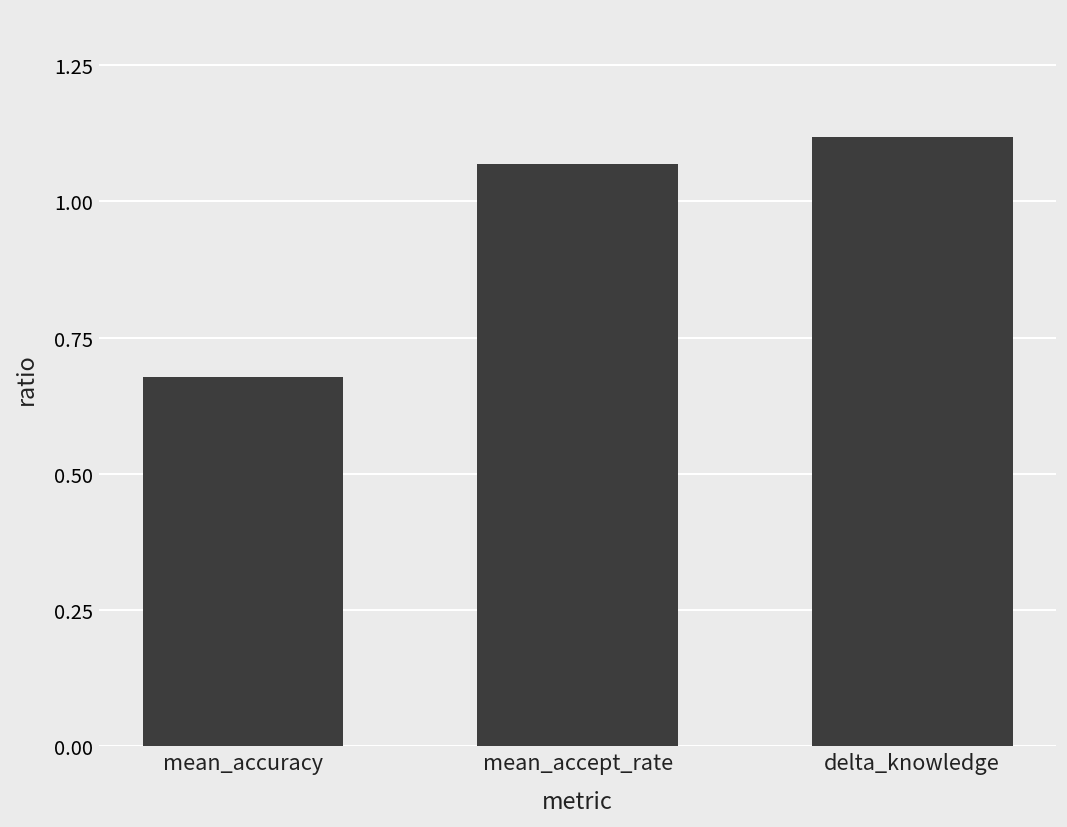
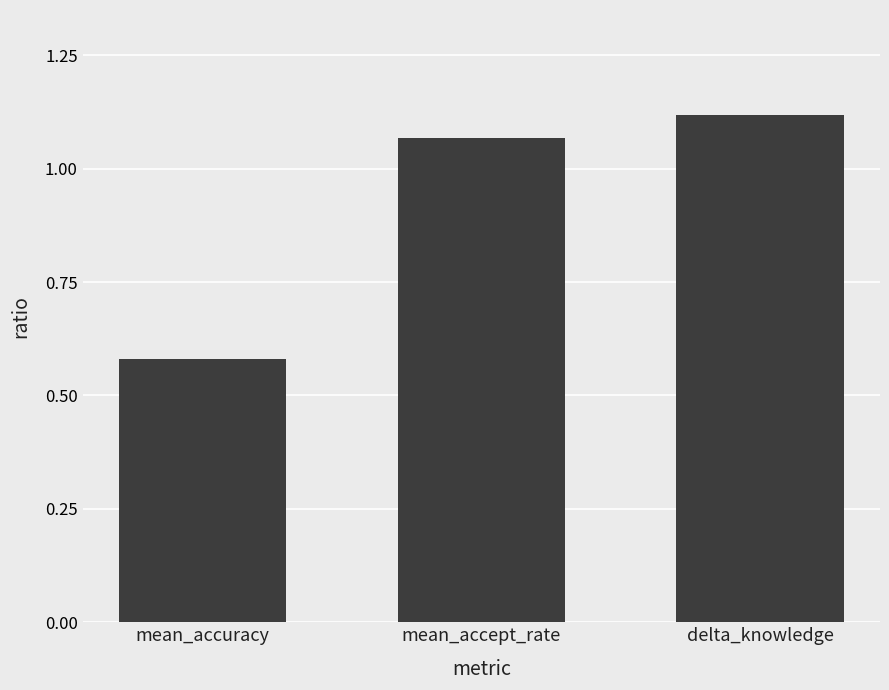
  {
-   "mean_accuracy": 0.68,
+   "mean_accuracy": 0.58,
    "mean_accept_rate": 1.07,
    "delta_knowledge": 1.12
  }
